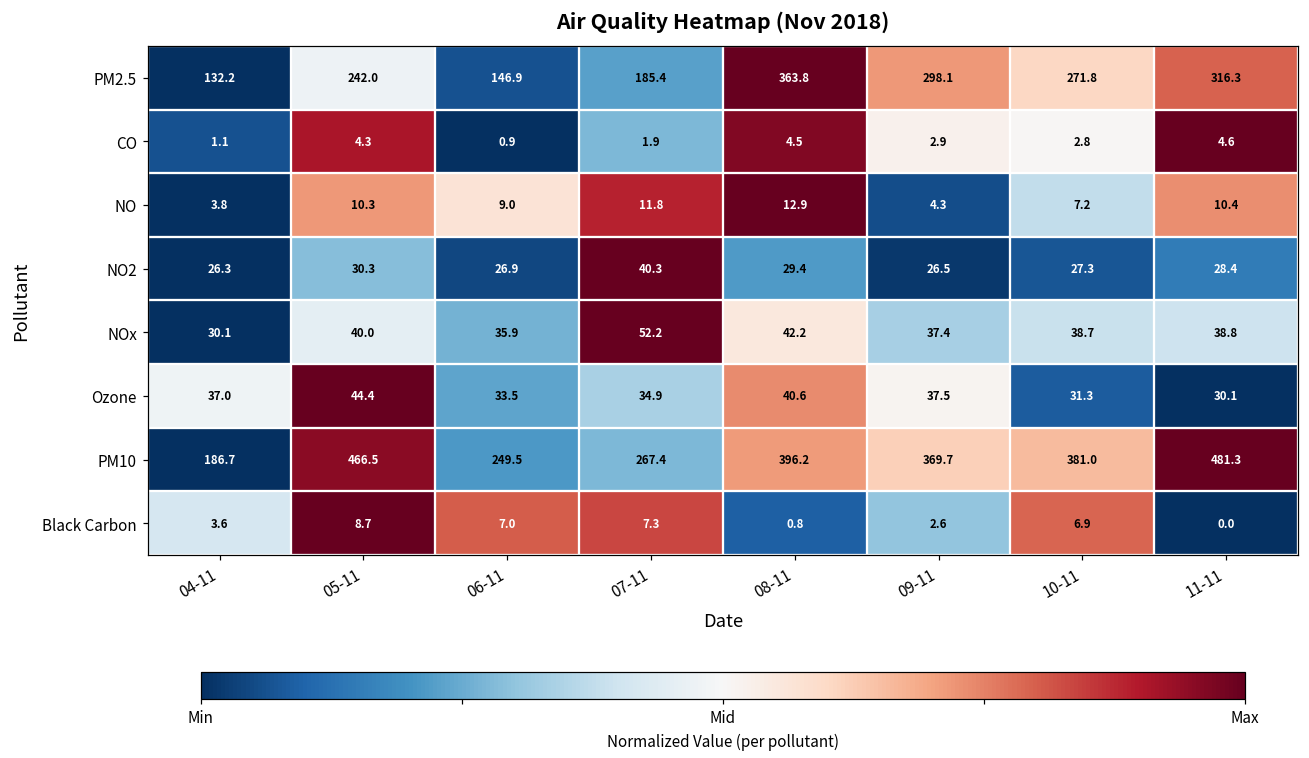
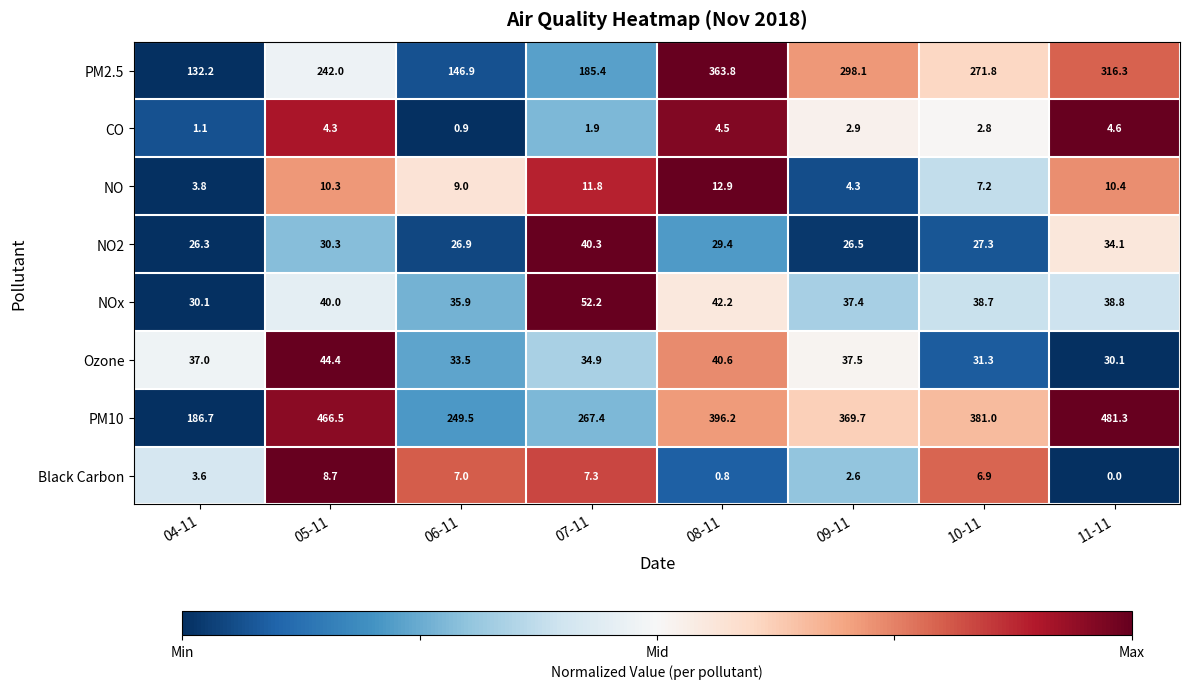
  {
    "PM2.5": {
      "04-11": 132.2,
      "05-11": 242.0,
      "06-11": 146.9,
      "07-11": 185.4,
      "08-11": 363.8,
      "09-11": 298.1,
      "10-11": 271.8,
      "11-11": 316.3
    },
    "CO": {
      "04-11": 1.1,
      "05-11": 4.3,
      "06-11": 0.9,
      "07-11": 1.9,
      "08-11": 4.5,
      "09-11": 2.9,
      "10-11": 2.8,
      "11-11": 4.6
    },
    "NO": {
      "04-11": 3.8,
      "05-11": 10.3,
      "06-11": 9.0,
      "07-11": 11.8,
      "08-11": 12.9,
      "09-11": 4.3,
      "10-11": 7.2,
      "11-11": 10.4
    },
    "NO2": {
      "04-11": 26.3,
      "05-11": 30.3,
      "06-11": 26.9,
      "07-11": 40.3,
      "08-11": 29.4,
      "09-11": 26.5,
      "10-11": 27.3,
-     "11-11": 28.4
+     "11-11": 34.1
    },
    "NOx": {
      "04-11": 30.1,
      "05-11": 40.0,
      "06-11": 35.9,
      "07-11": 52.2,
      "08-11": 42.2,
      "09-11": 37.4,
      "10-11": 38.7,
      "11-11": 38.8
    },
    "Ozone": {
      "04-11": 37.0,
      "05-11": 44.4,
      "06-11": 33.5,
      "07-11": 34.9,
      "08-11": 40.6,
      "09-11": 37.5,
      "10-11": 31.3,
      "11-11": 30.1
    },
    "PM10": {
      "04-11": 186.7,
      "05-11": 466.5,
      "06-11": 249.5,
      "07-11": 267.4,
      "08-11": 396.2,
      "09-11": 369.7,
      "10-11": 381.0,
      "11-11": 481.3
    },
    "Black Carbon": {
      "04-11": 3.6,
      "05-11": 8.7,
      "06-11": 7.0,
      "07-11": 7.3,
      "08-11": 0.8,
      "09-11": 2.6,
      "10-11": 6.9,
      "11-11": 0.0
    }
  }
